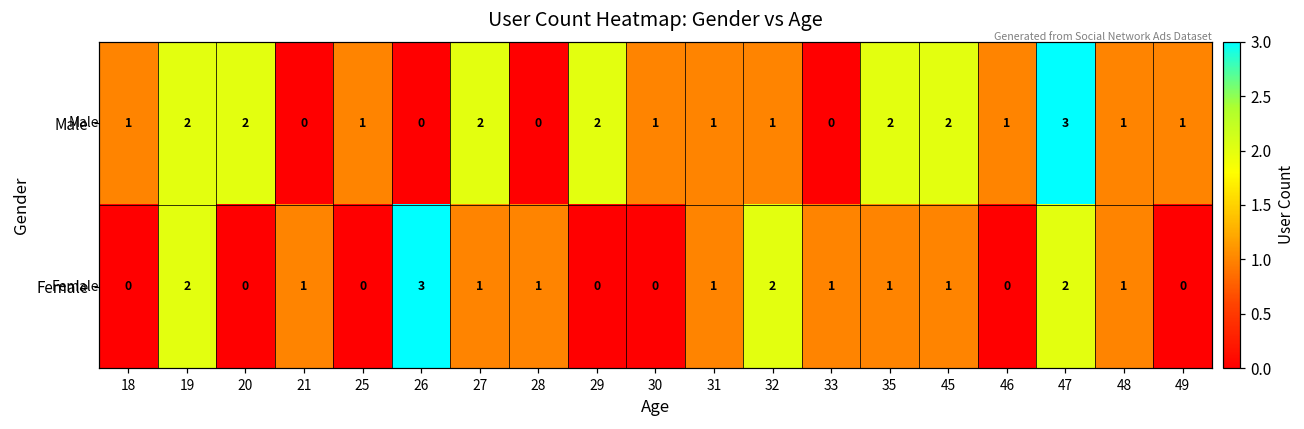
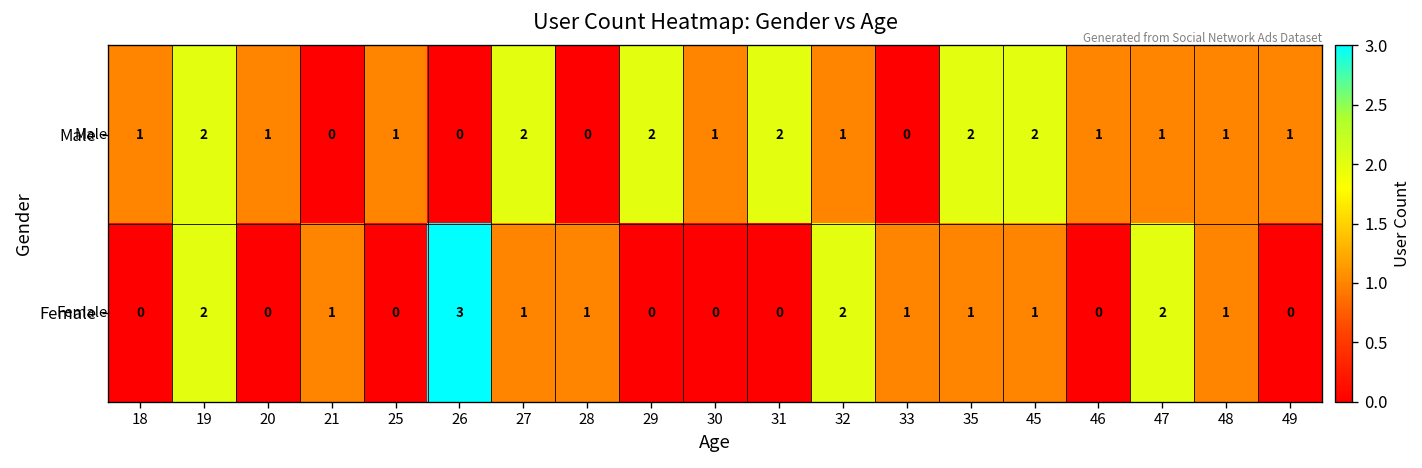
  {
    "Male": {
      "18": 1,
      "19": 2,
-     "20": 2,
+     "20": 1,
      "21": 0,
      "25": 1,
      "26": 0,
      "27": 2,
      "28": 0,
      "29": 2,
      "30": 1,
-     "31": 1,
+     "31": 2,
      "32": 1,
      "33": 0,
      "35": 2,
      "45": 2,
      "46": 1,
-     "47": 3,
+     "47": 1,
      "48": 1,
      "49": 1
    },
    "Female": {
      "18": 0,
      "19": 2,
      "20": 0,
      "21": 1,
      "25": 0,
      "26": 3,
      "27": 1,
      "28": 1,
      "29": 0,
      "30": 0,
-     "31": 1,
+     "31": 0,
      "32": 2,
      "33": 1,
      "35": 1,
      "45": 1,
      "46": 0,
      "47": 2,
      "48": 1,
      "49": 0
    }
  }
